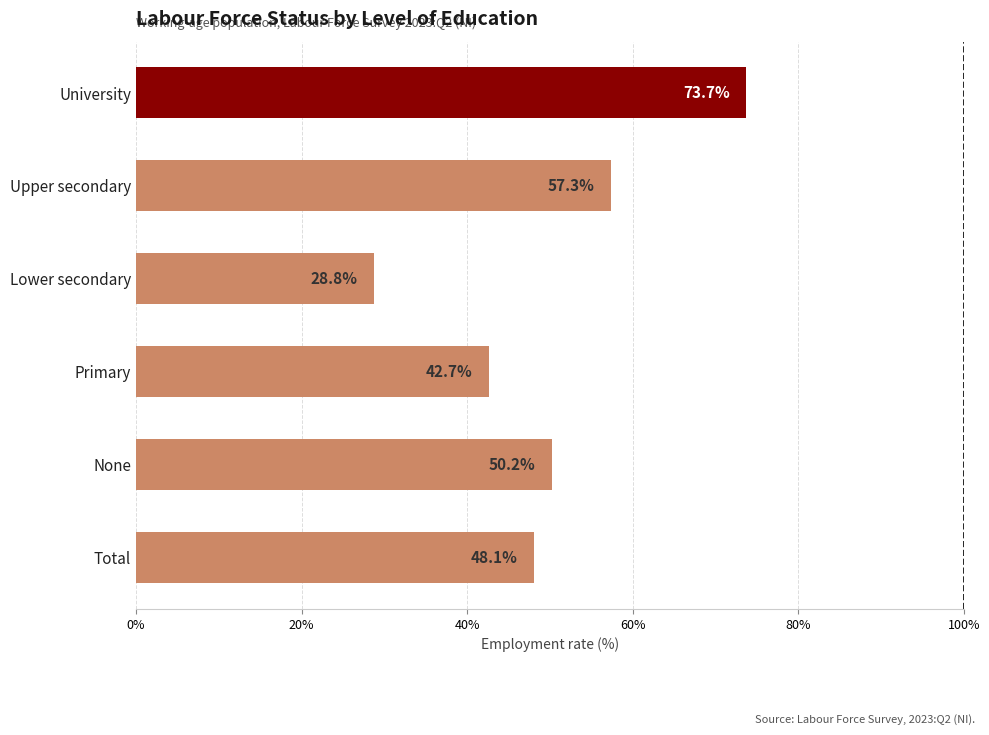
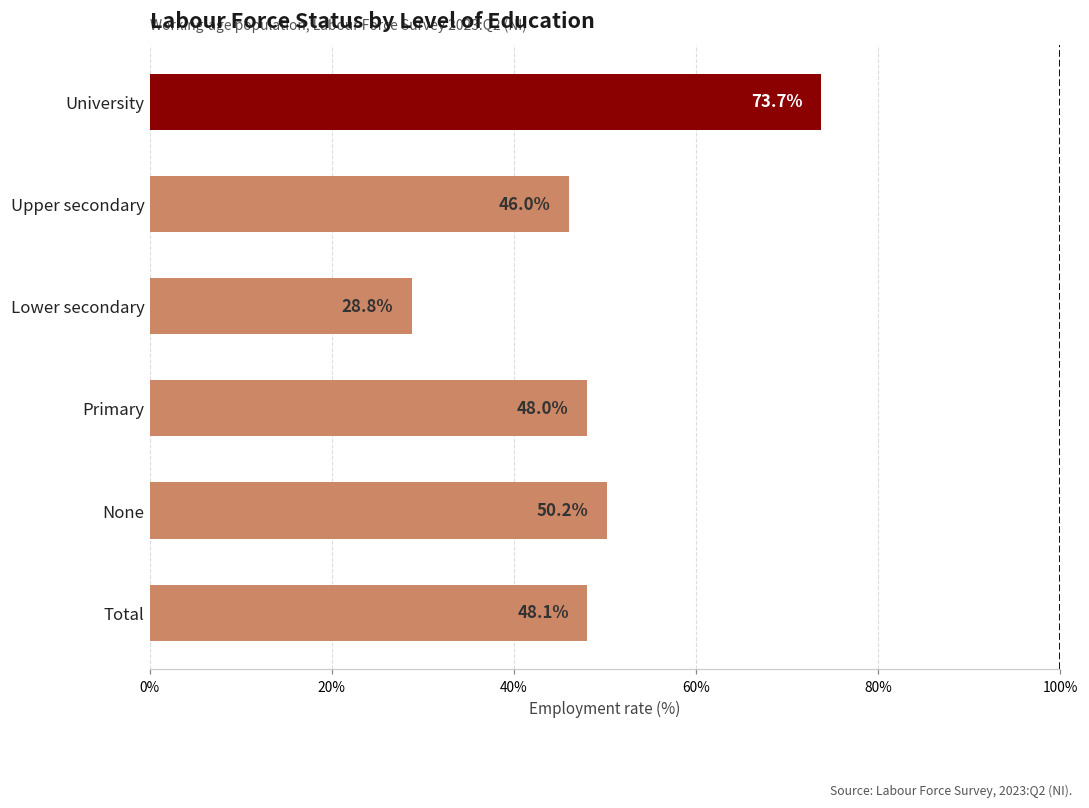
  {
    "University": "73.7%",
-   "Upper secondary": "57.3%",
+   "Upper secondary": "46.0%",
    "Lower secondary": "28.8%",
-   "Primary": "42.7%",
+   "Primary": "48.0%",
    "None": "50.2%",
    "Total": "48.1%"
  }
